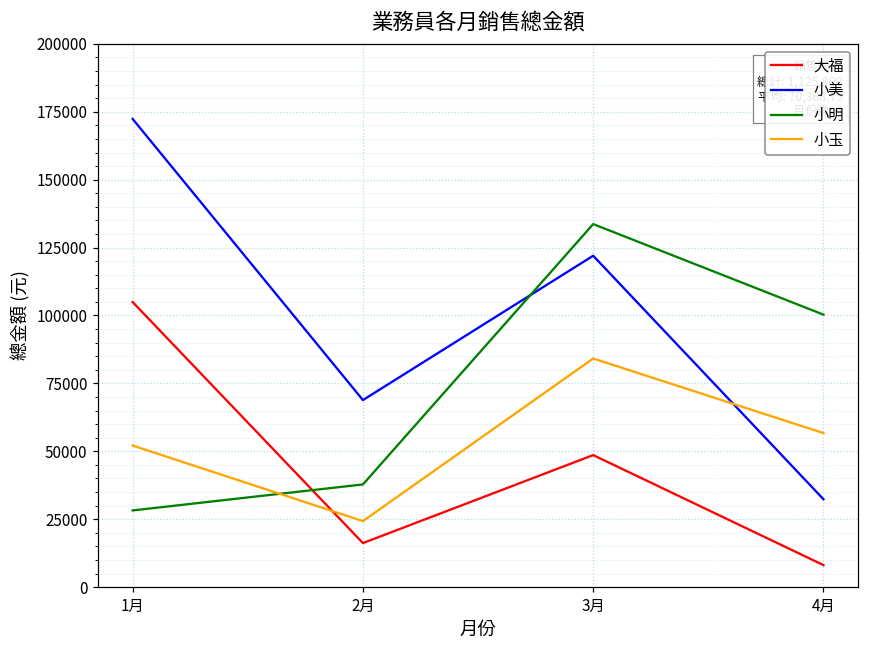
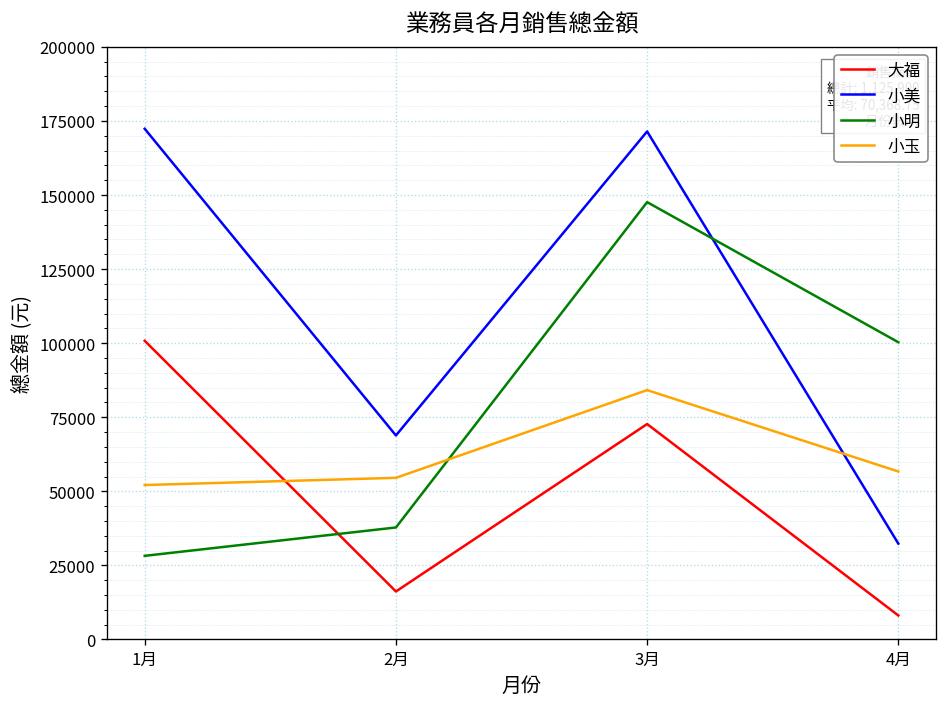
  {
    "大福": {
-     "1月": 105000,
+     "1月": 101000,
      "2月": 16000,
-     "3月": 49000,
+     "3月": 73000,
      "4月": 8000
    },
    "小美": {
      "1月": 172000,
      "2月": 69000,
-     "3月": 122000,
+     "3月": 171000,
      "4月": 32000
    },
    "小明": {
      "1月": 28000,
      "2月": 38000,
-     "3月": 134000,
+     "3月": 148000,
      "4月": 100000
    },
    "小玉": {
      "1月": 52000,
-     "2月": 24000,
+     "2月": 55000,
      "3月": 84000,
      "4月": 57000
    }
  }
